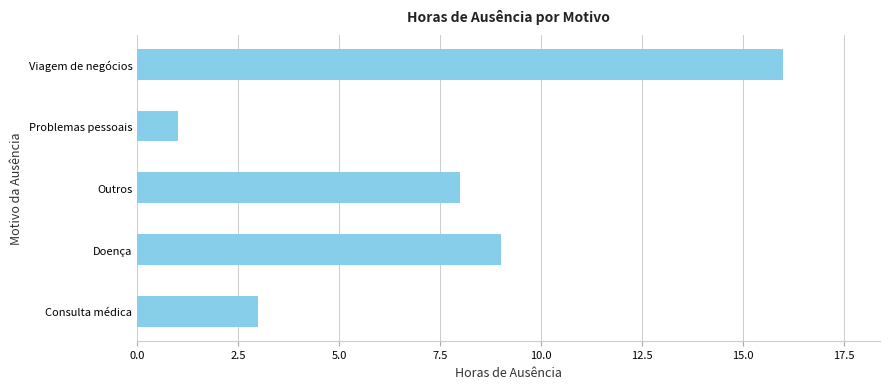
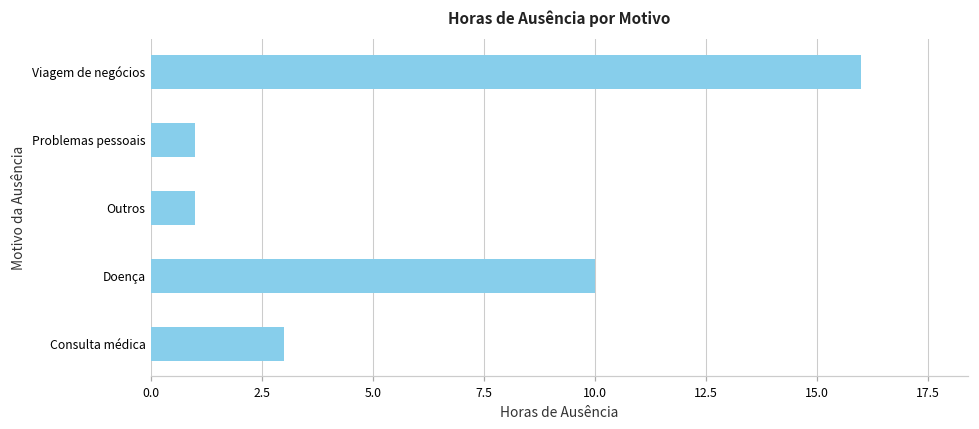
  {
    "Viagem de negócios": 16,
    "Problemas pessoais": 1,
-   "Outros": 8,
-   "Doença": 9,
+   "Outros": 1,
+   "Doença": 10,
    "Consulta médica": 3
  }
